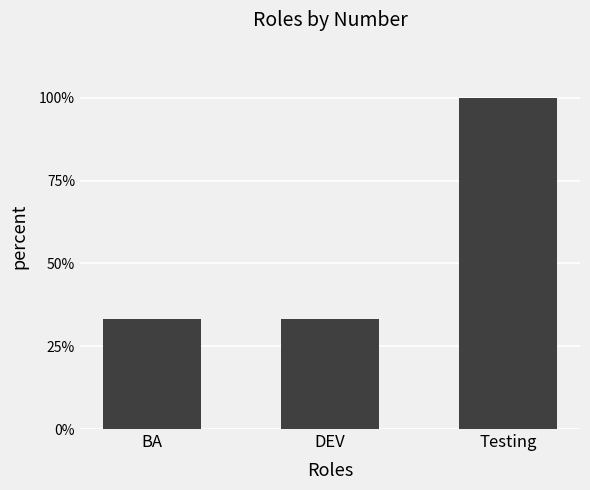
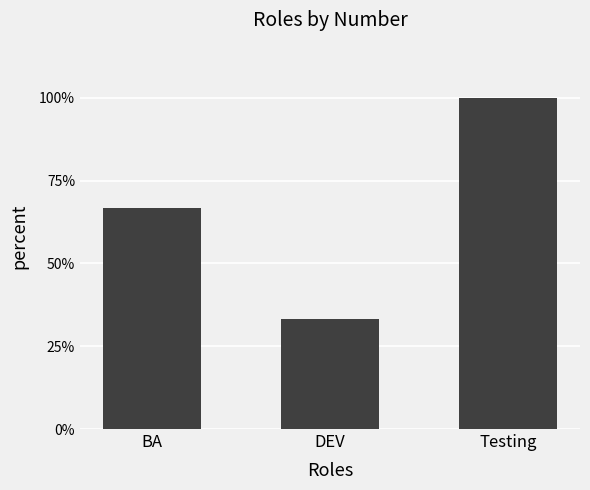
  {
-   "BA": "33%",
+   "BA": "67%",
    "DEV": "33%",
    "Testing": "100%"
  }
